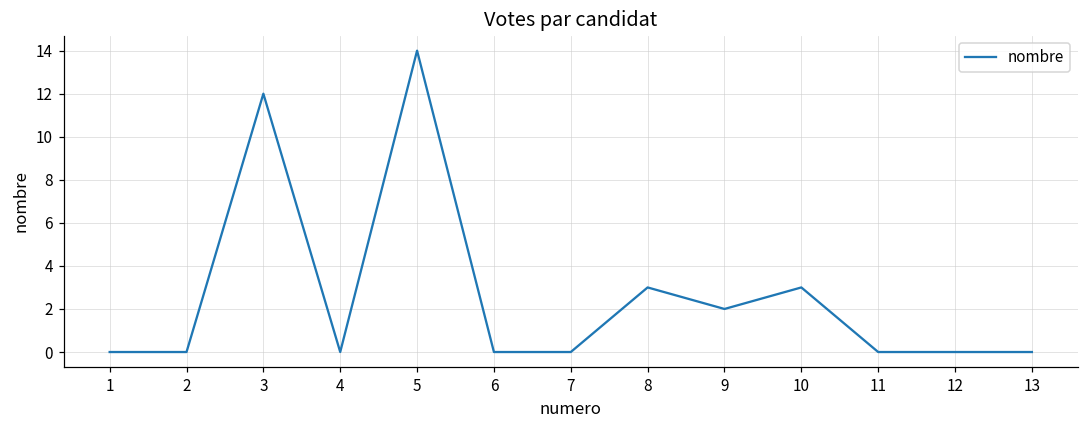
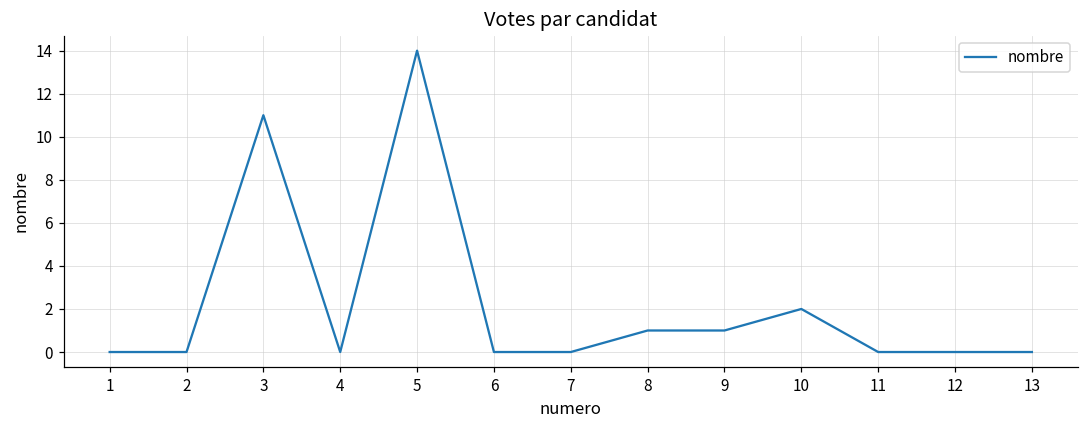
  {
    "1": 0,
    "2": 0,
-   "3": 12,
+   "3": 11,
    "4": 0,
    "5": 14,
    "6": 0,
    "7": 0,
-   "8": 3,
-   "9": 2,
-   "10": 3,
+   "8": 1,
+   "9": 1,
+   "10": 2,
    "11": 0,
    "12": 0,
    "13": 0
  }
